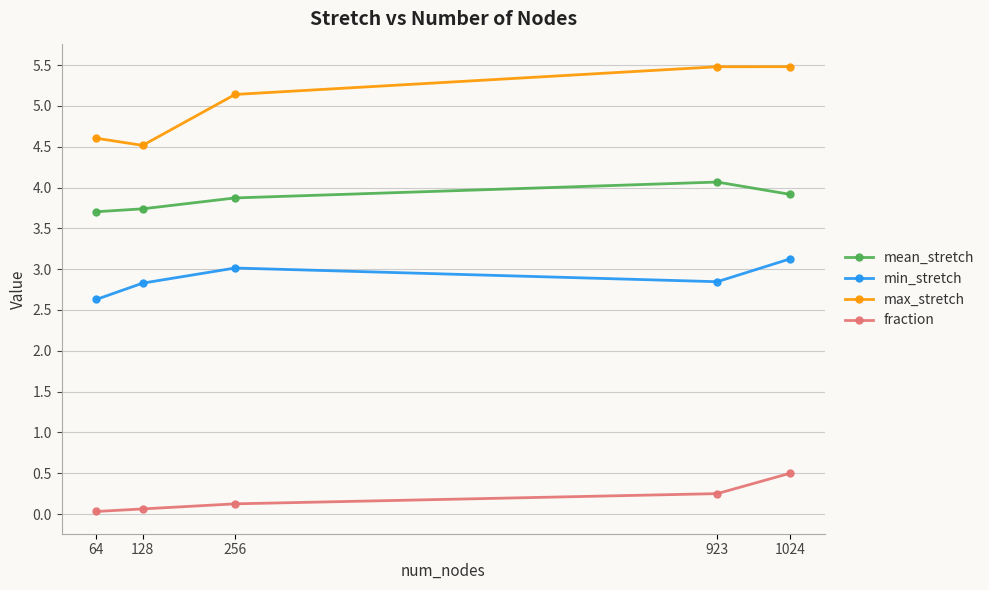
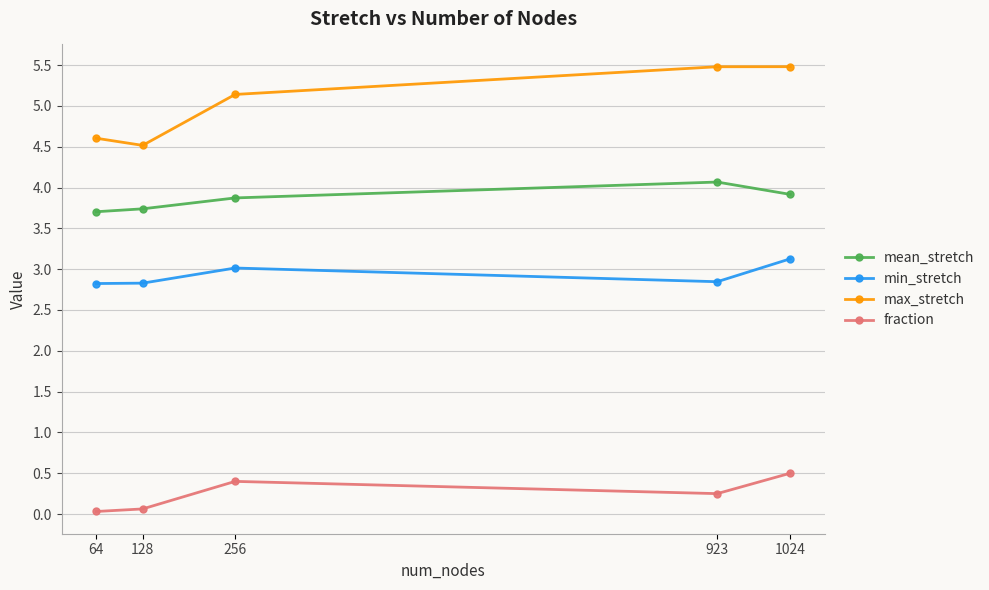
  {
    "mean_stretch": {
      "64": 3.7,
      "128": 3.7,
      "256": 3.9,
      "923": 4.1,
      "1024": 3.9
    },
    "min_stretch": {
-     "64": 2.6,
+     "64": 2.8,
      "128": 2.8,
      "256": 3.0,
      "923": 2.8,
      "1024": 3.1
    },
    "max_stretch": {
      "64": 4.6,
      "128": 4.5,
      "256": 5.1,
      "923": 5.5,
      "1024": 5.5
    },
    "fraction": {
      "64": 0.0,
      "128": 0.1,
-     "256": 0.1,
+     "256": 0.4,
      "923": 0.3,
      "1024": 0.5
    }
  }
